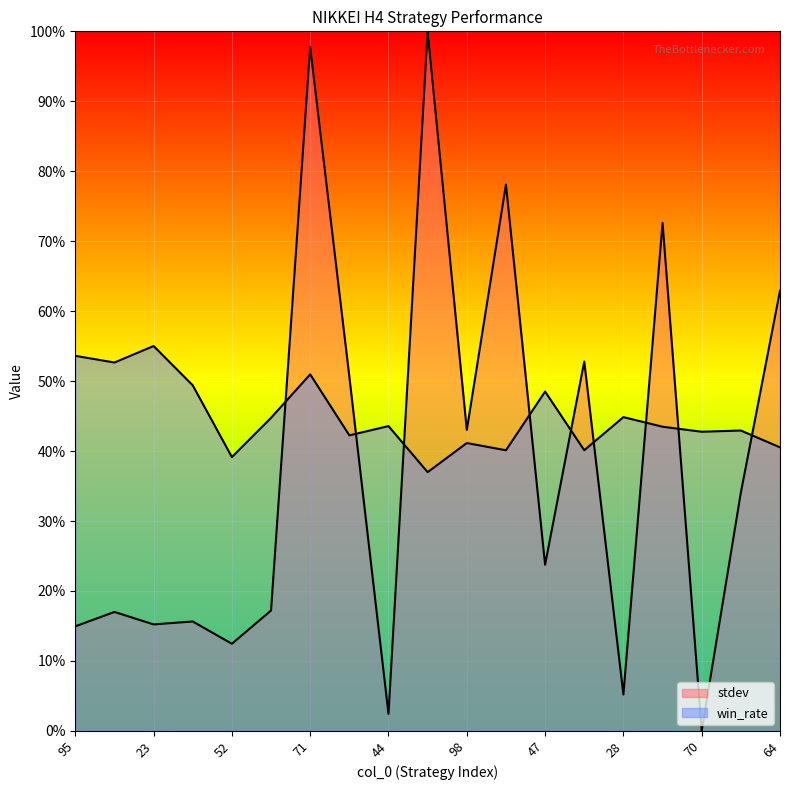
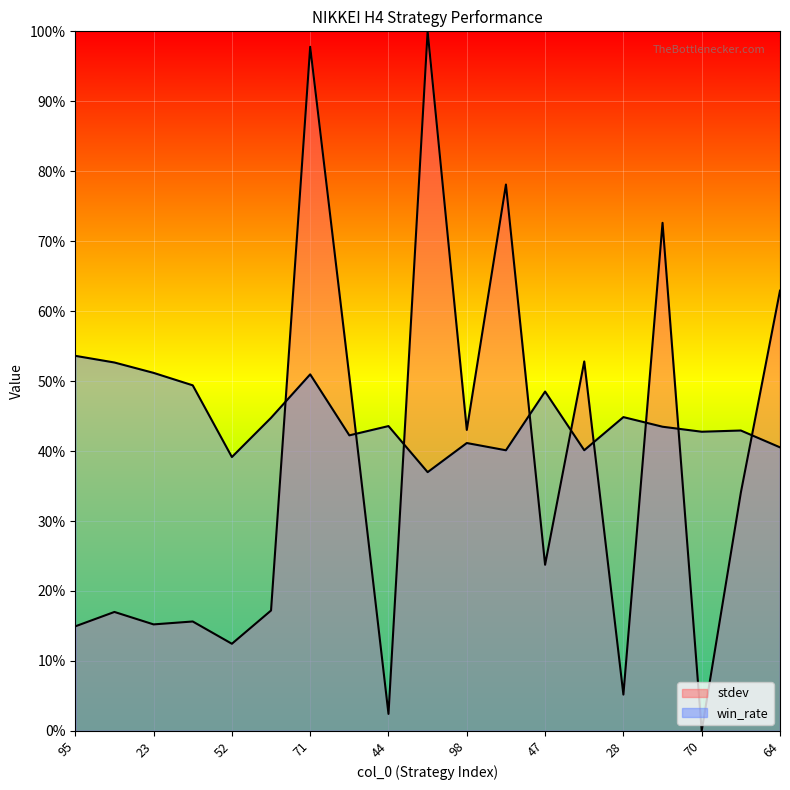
  {
    "stdev": {
      "95": "15%",
      "23": "15%",
      "52": "12%",
      "71": "98%",
      "44": "2%",
      "98": "43%",
      "47": "24%",
      "28": "5%",
      "70": "0%",
      "64": "63%"
    },
    "win_rate": {
      "95": "54%",
-     "23": "55%",
+     "23": "51%",
      "52": "39%",
      "71": "51%",
      "44": "44%",
      "98": "41%",
      "47": "49%",
      "28": "45%",
      "70": "43%",
      "64": "41%"
    }
  }
